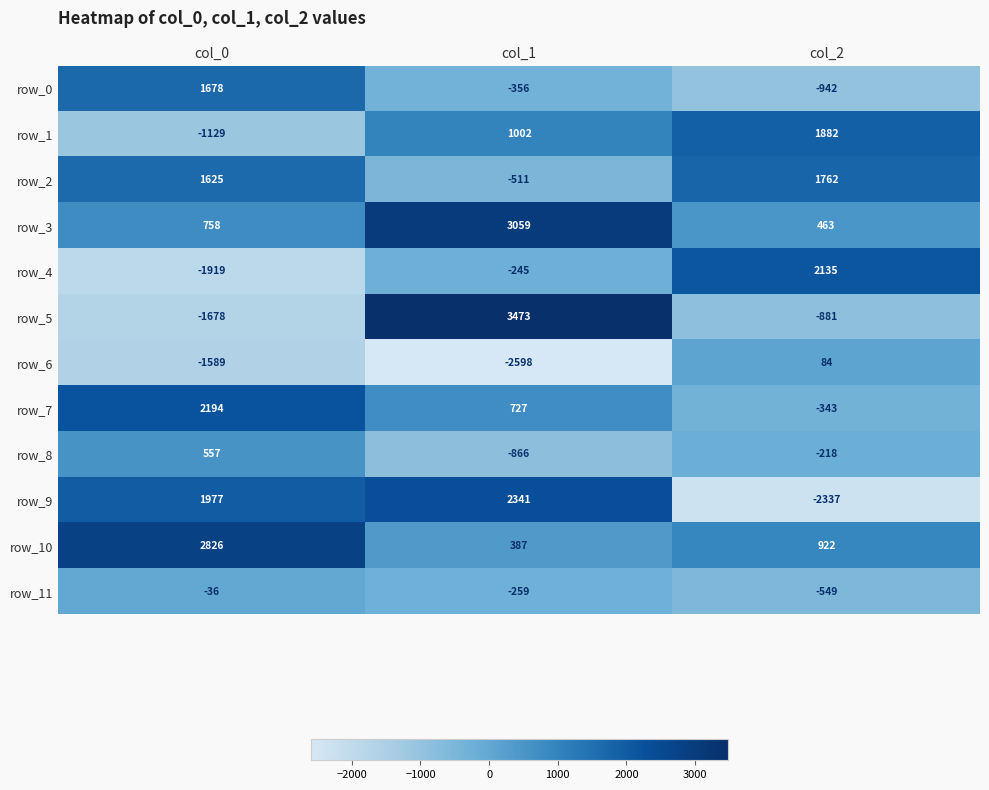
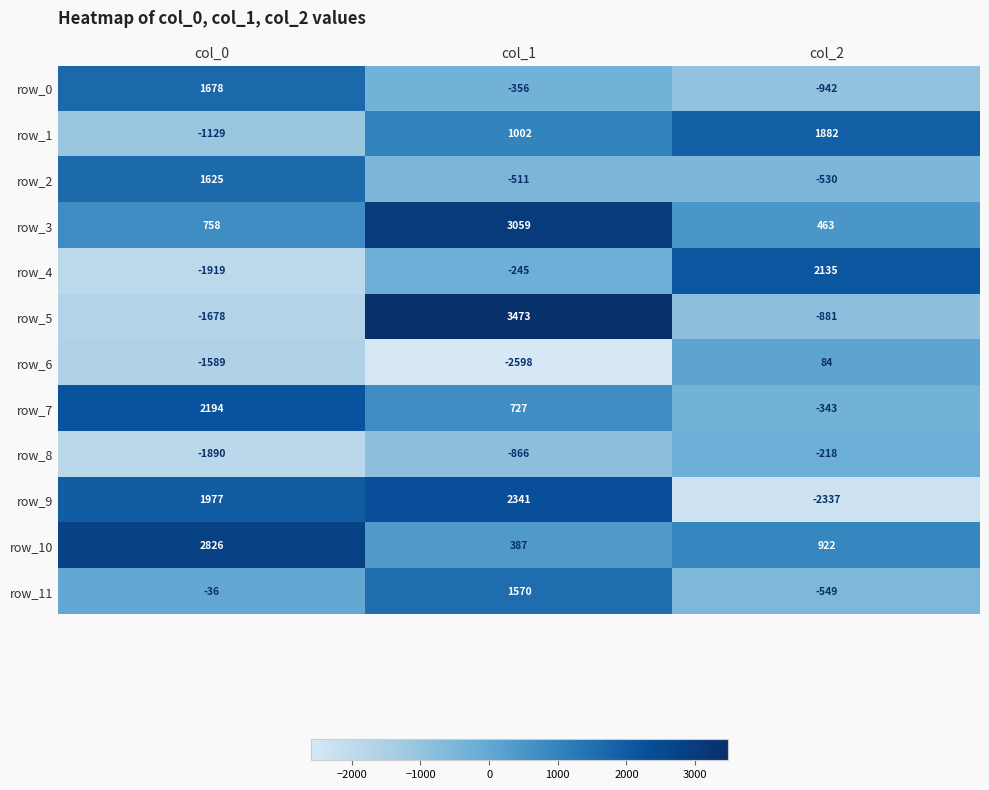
  {
    "row_0": {
      "col_0": 1678,
      "col_1": -356,
      "col_2": -942
    },
    "row_1": {
      "col_0": -1129,
      "col_1": 1002,
      "col_2": 1882
    },
    "row_2": {
      "col_0": 1625,
      "col_1": -511,
-     "col_2": 1762
+     "col_2": -530
    },
    "row_3": {
      "col_0": 758,
      "col_1": 3059,
      "col_2": 463
    },
    "row_4": {
      "col_0": -1919,
      "col_1": -245,
      "col_2": 2135
    },
    "row_5": {
      "col_0": -1678,
      "col_1": 3473,
      "col_2": -881
    },
    "row_6": {
      "col_0": -1589,
      "col_1": -2598,
      "col_2": 84
    },
    "row_7": {
      "col_0": 2194,
      "col_1": 727,
      "col_2": -343
    },
    "row_8": {
-     "col_0": 557,
+     "col_0": -1890,
      "col_1": -866,
      "col_2": -218
    },
    "row_9": {
      "col_0": 1977,
      "col_1": 2341,
      "col_2": -2337
    },
    "row_10": {
      "col_0": 2826,
      "col_1": 387,
      "col_2": 922
    },
    "row_11": {
      "col_0": -36,
-     "col_1": -259,
+     "col_1": 1570,
      "col_2": -549
    }
  }
